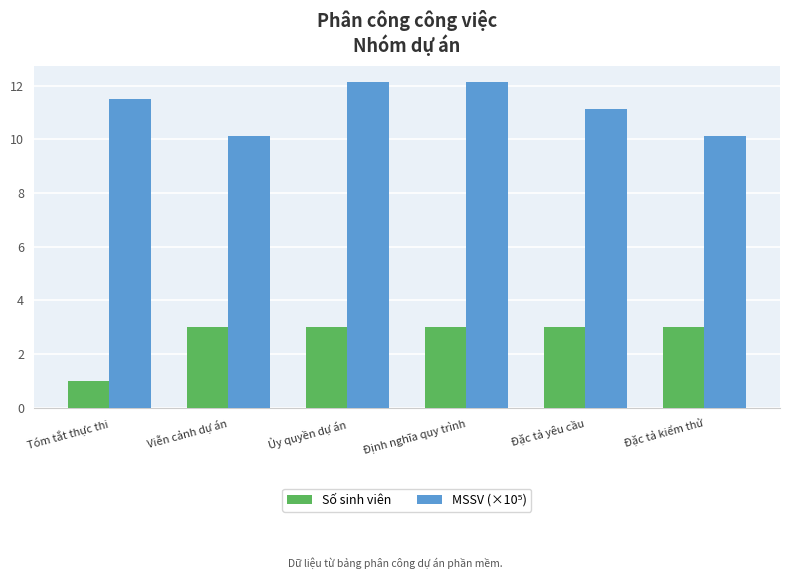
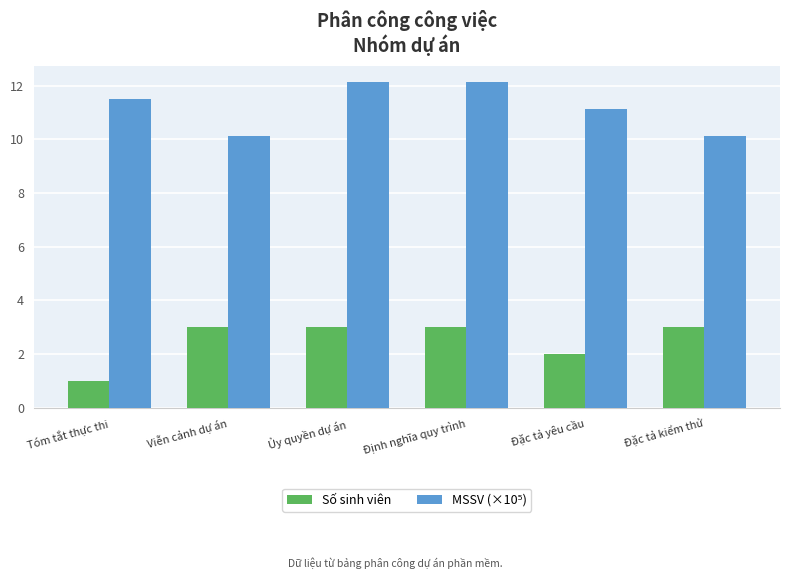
  {
    "Số sinh viên": {
      "Tóm tắt thực thi": 1,
      "Viễn cảnh dự án": 3,
      "Ủy quyền dự án": 3,
      "Định nghĩa quy trình": 3,
-     "Đặc tả yêu cầu": 3,
+     "Đặc tả yêu cầu": 2,
      "Đặc tả kiểm thử": 3
    },
    "MSSV (×10⁵)": {
      "Tóm tắt thực thi": 11.5,
      "Viễn cảnh dự án": 10.1,
      "Ủy quyền dự án": 12.1,
      "Định nghĩa quy trình": 12.1,
      "Đặc tả yêu cầu": 11.1,
      "Đặc tả kiểm thử": 10.1
    }
  }
